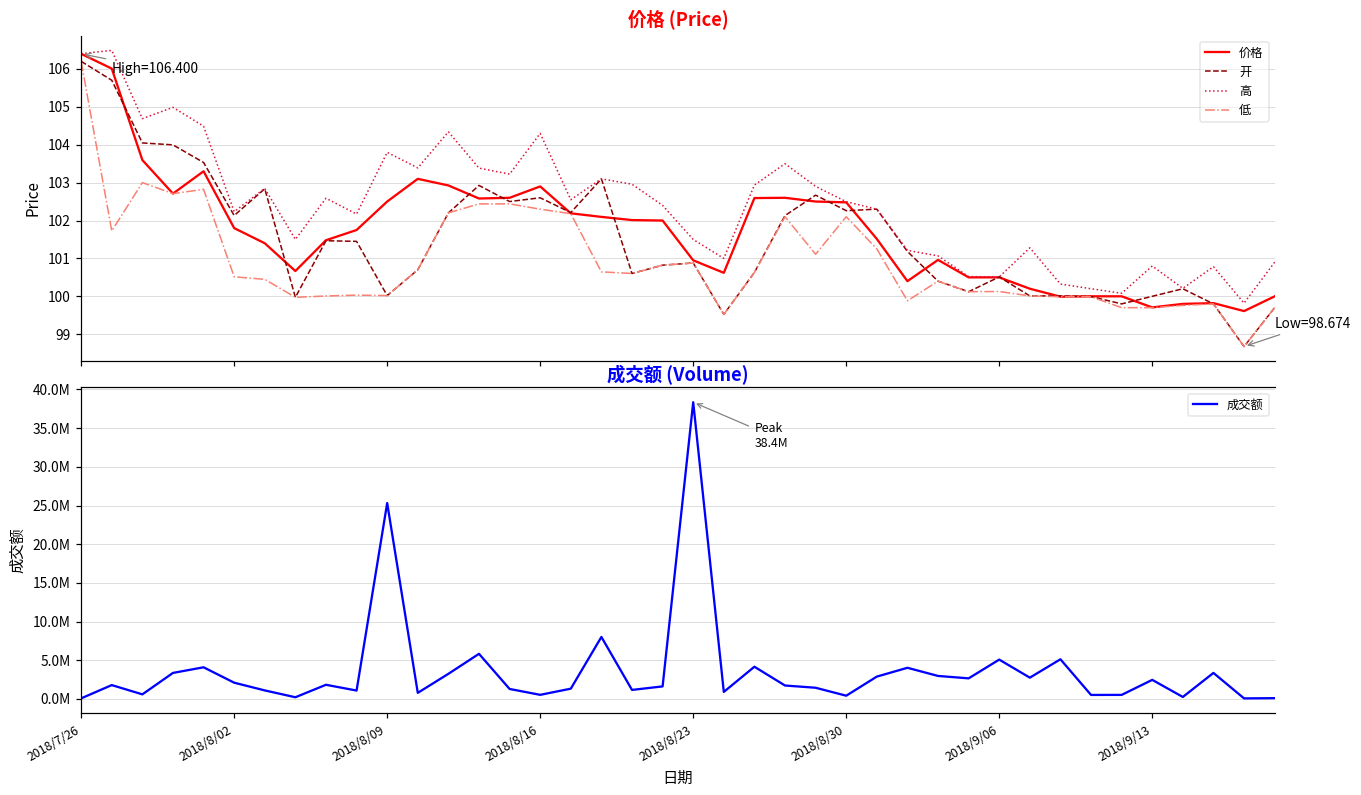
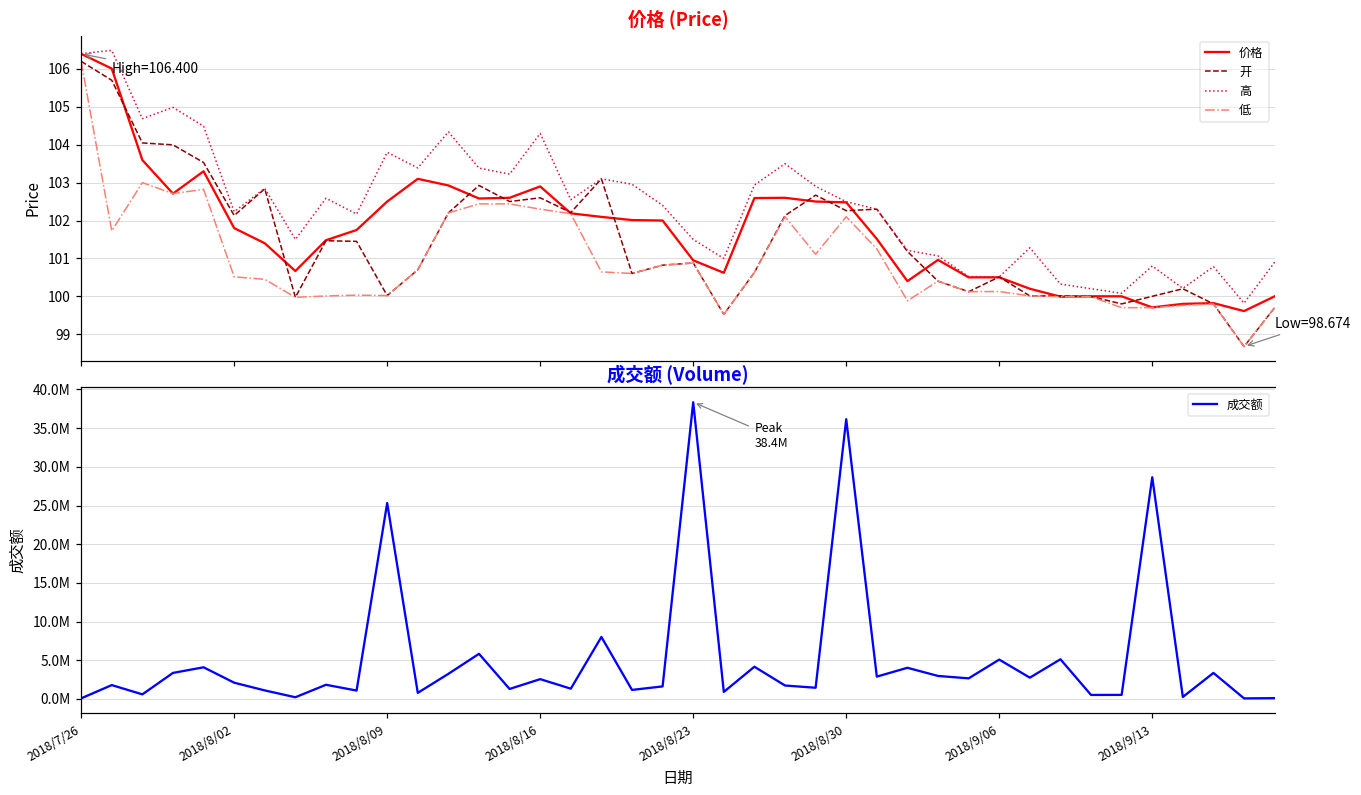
  {
    "成交额 (Volume)": {
      "2018/7/26": 0,
      "2018/8/02": 2000000,
      "2018/8/09": 25000000,
-     "2018/8/16": 1000000,
-     "2018/8/30": 0,
+     "2018/8/16": 3000000,
+     "2018/8/30": 36000000,
      "2018/9/06": 5000000,
-     "2018/9/13": 2000000
+     "2018/9/13": 29000000
    }
  }
